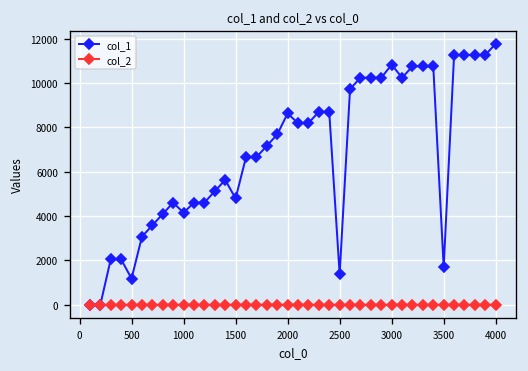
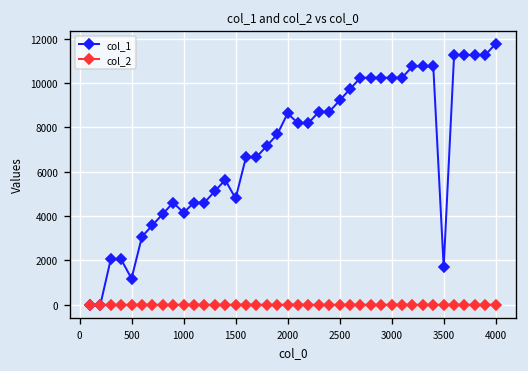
  {
    "col_1": {
      "500": 1200,
      "1000": 4200,
      "1500": 4800,
      "2000": 8600,
-     "2500": 1400,
-     "3000": 10800,
+     "2500": 9200,
+     "3000": 10200,
      "3500": 1700,
      "4000": 11800
    },
    "col_2": {
      "500": 0,
      "1000": 0,
      "1500": 0,
      "2000": 0,
      "2500": 0,
      "3000": 0,
      "3500": 0,
      "4000": 0
    }
  }
